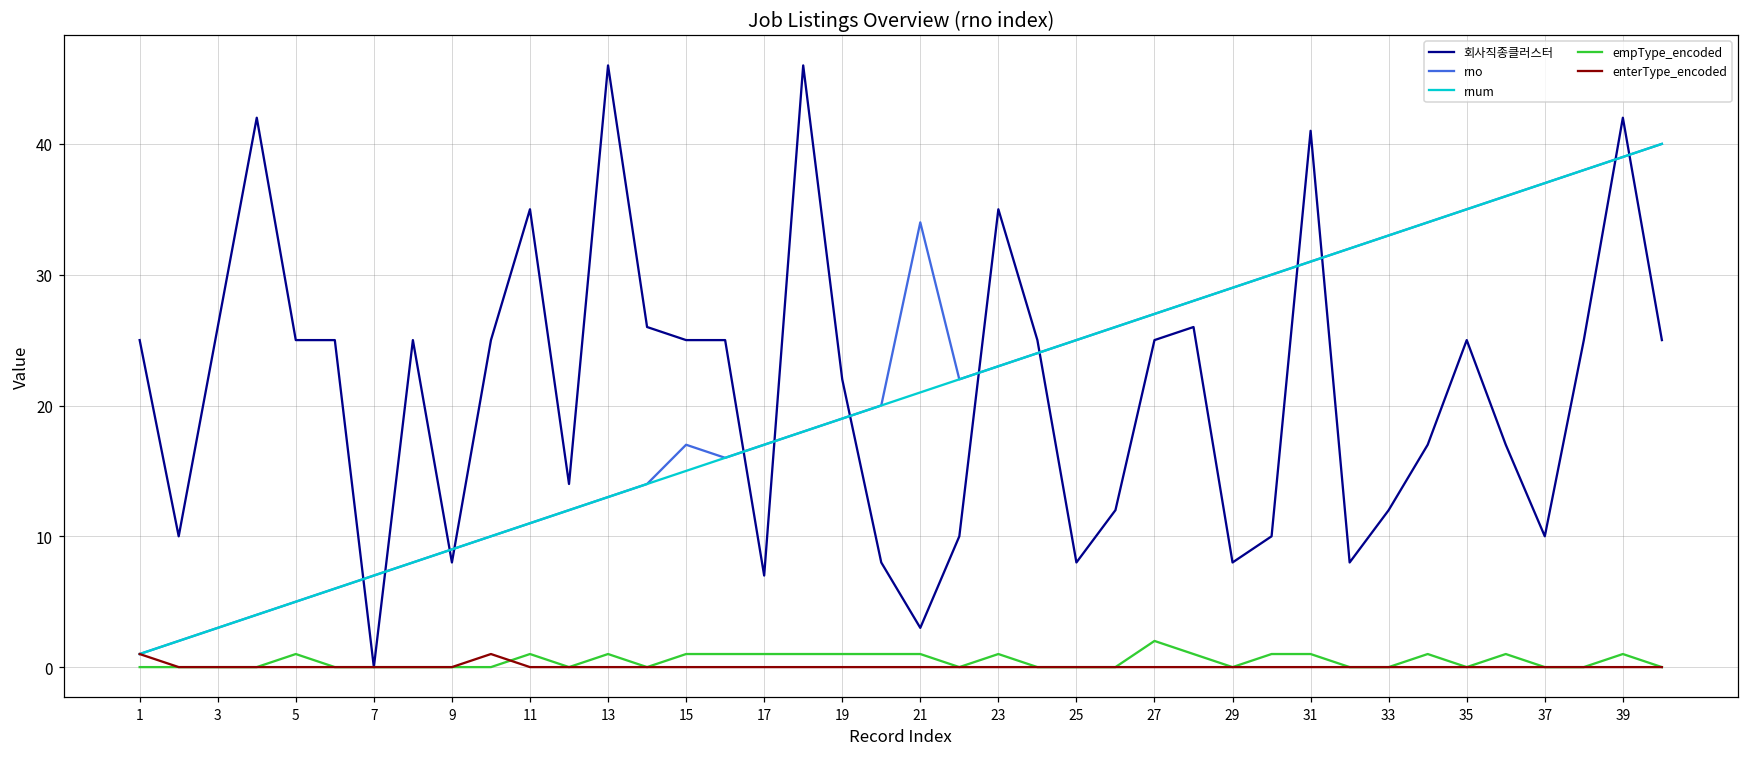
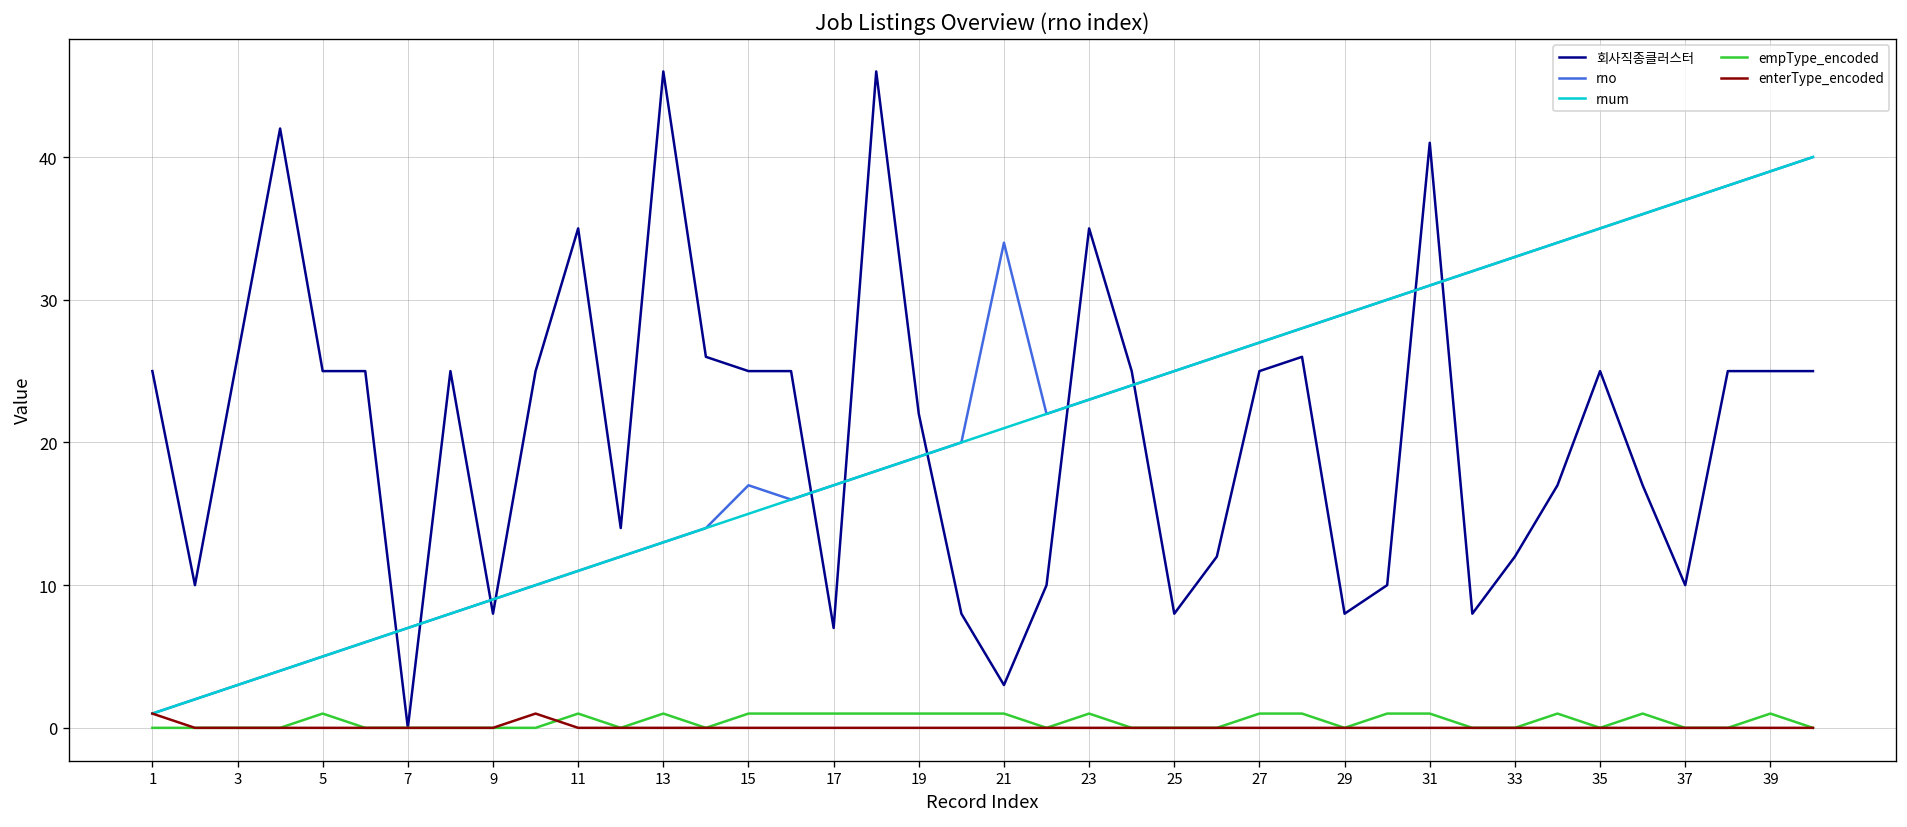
  {
    "회사직종클러스터": {
      "1": 25,
      "3": 26,
      "5": 25,
      "9": 8,
      "11": 35,
      "13": 46,
      "15": 25,
      "17": 7,
      "19": 22,
      "21": 3,
      "23": 35,
      "25": 8,
      "27": 25,
      "29": 8,
      "31": 41,
      "33": 12,
      "35": 25,
      "37": 10,
-     "39": 42
+     "39": 25
    },
    "rno": {
      "15": 17,
      "21": 34
    },
    "rnum": {
      "15": 15,
      "21": 21
    },
    "empType_encoded": {
      "1": 0,
      "5": 1,
      "11": 1,
      "13": 1,
      "15": 1,
      "17": 1,
      "19": 1,
      "21": 1,
      "23": 1,
-     "27": 2,
+     "27": 1,
      "31": 1,
      "39": 1
    },
    "enterType_encoded": {
      "5": 0,
      "11": 0,
      "13": 0,
      "15": 0,
      "17": 0,
      "19": 0,
      "21": 0,
      "23": 0,
      "27": 0,
      "31": 0,
      "39": 0
    }
  }
